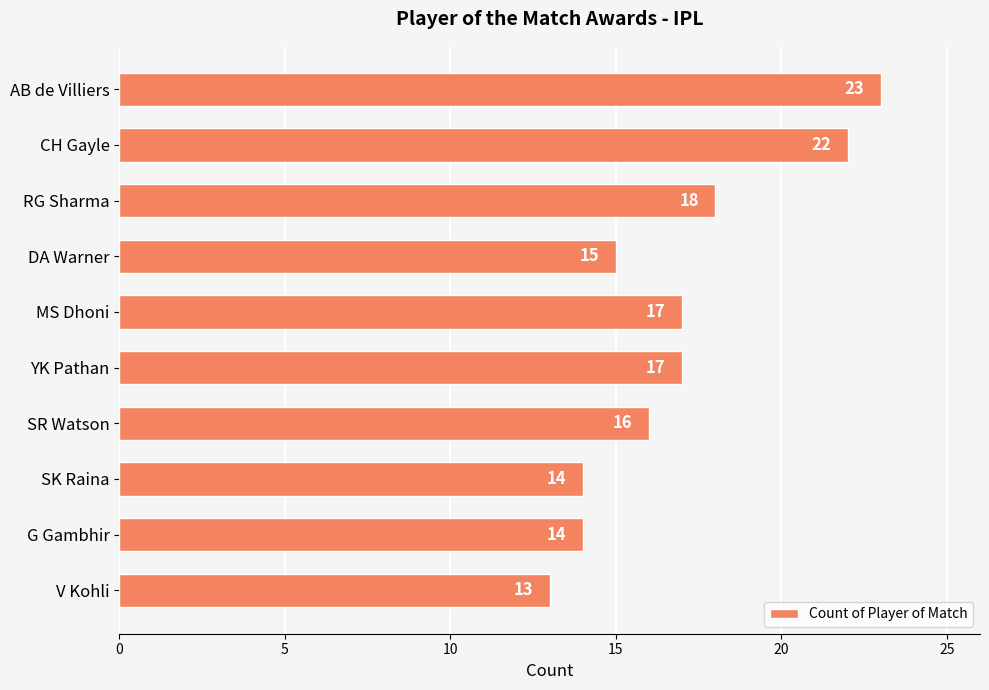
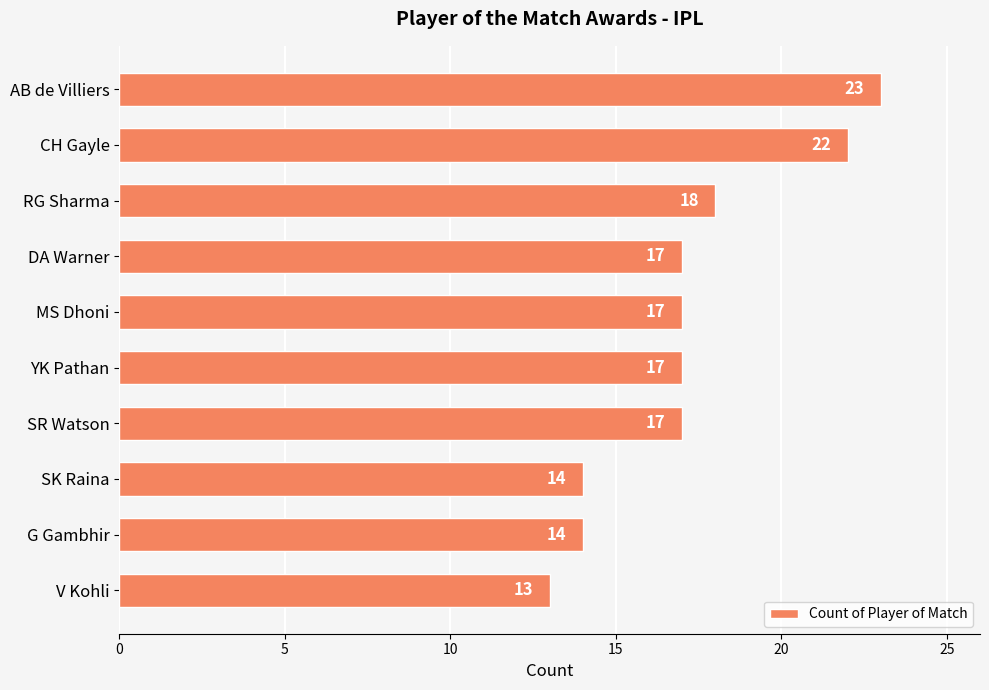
  {
    "AB de Villiers": 23,
    "CH Gayle": 22,
    "RG Sharma": 18,
-   "DA Warner": 15,
+   "DA Warner": 17,
    "MS Dhoni": 17,
    "YK Pathan": 17,
-   "SR Watson": 16,
+   "SR Watson": 17,
    "SK Raina": 14,
    "G Gambhir": 14,
    "V Kohli": 13
  }
